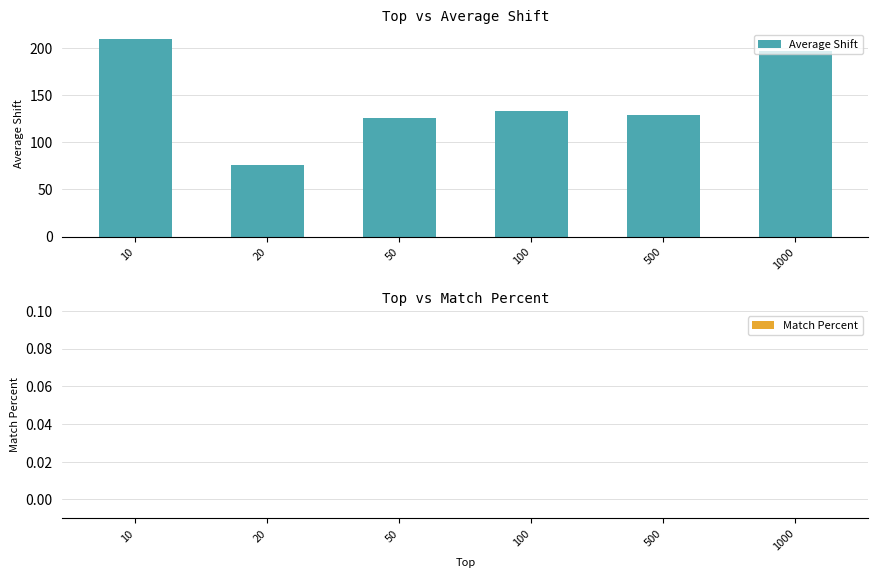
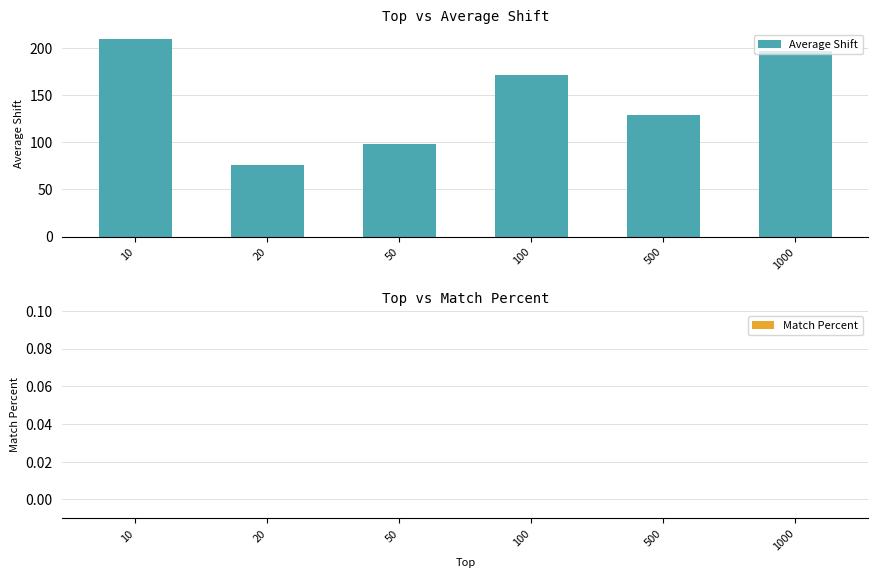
  {
    "Top vs Average Shift": {
      "10": 210,
      "20": 80,
-     "50": 130,
-     "100": 130,
+     "50": 100,
+     "100": 170,
      "500": 130
    },
    "Top vs Match Percent": {
      "10": 0.000,
      "20": 0.000,
      "50": 0.000,
      "100": 0.000,
      "500": 0.000,
      "1000": 0.000
    }
  }
